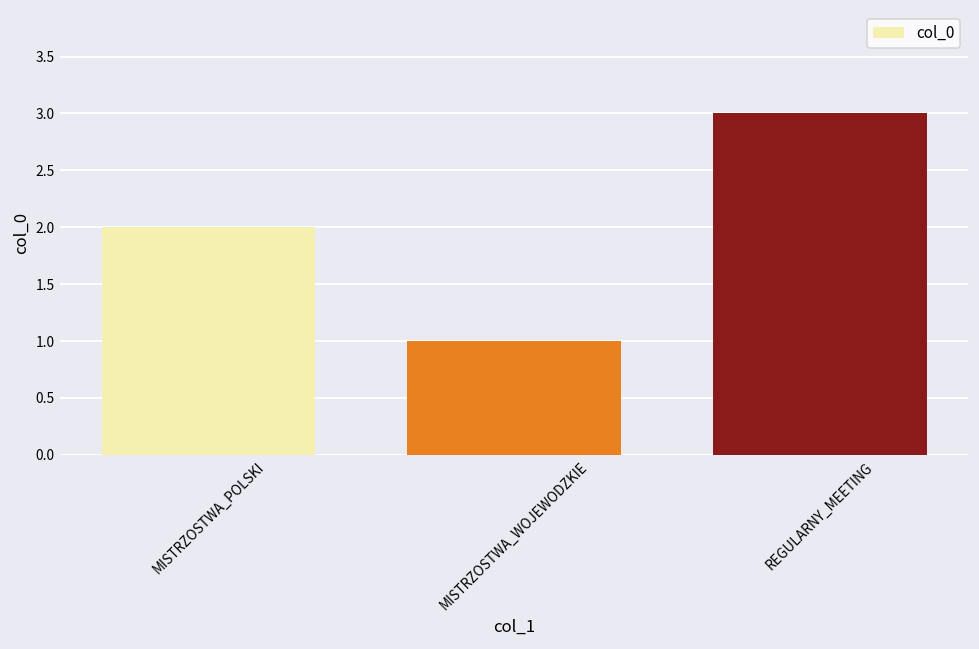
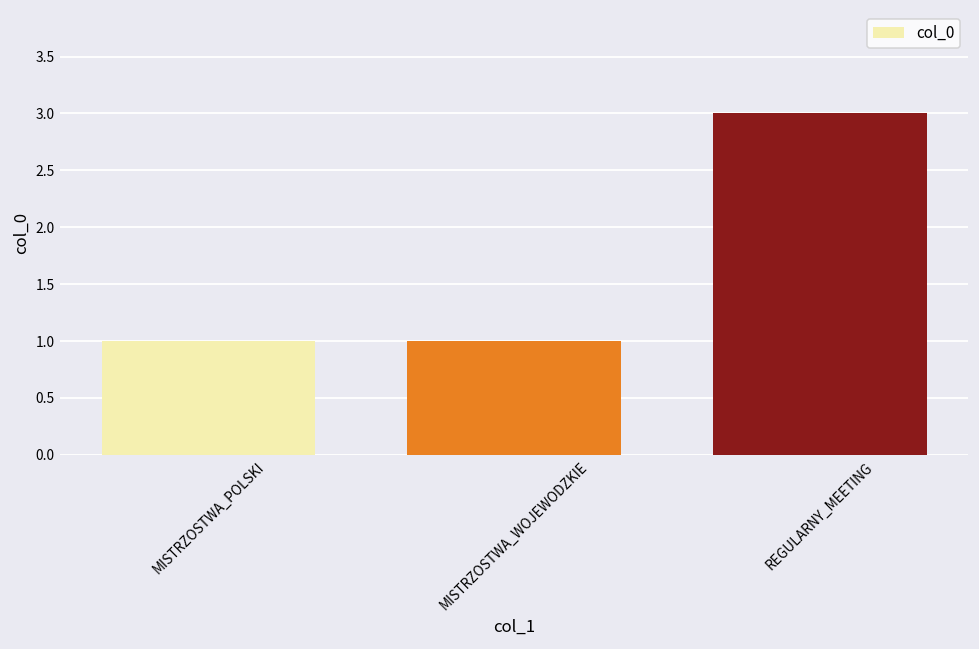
  {
-   "MISTRZOSTWA_POLSKI": 2,
+   "MISTRZOSTWA_POLSKI": 1,
    "MISTRZOSTWA_WOJEWODZKIE": 1,
    "REGULARNY_MEETING": 3
  }
